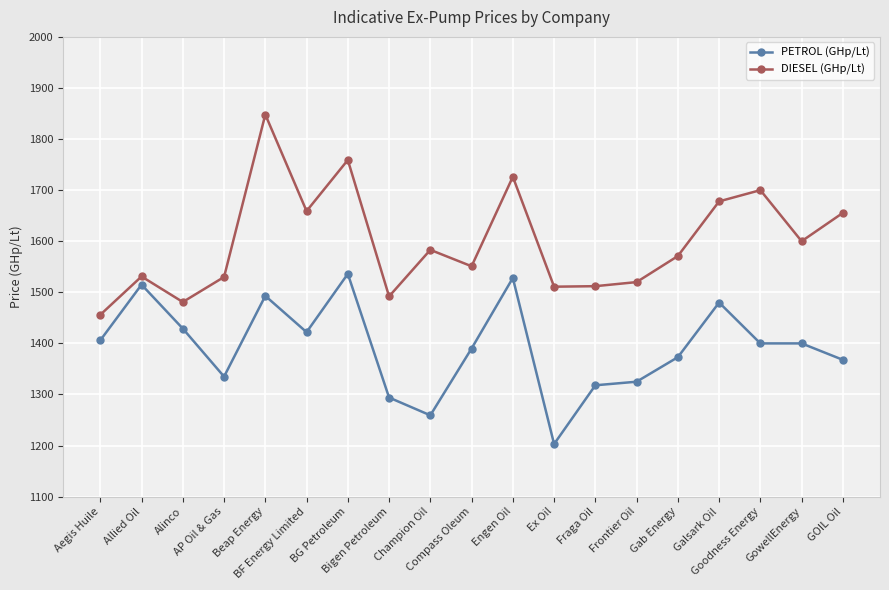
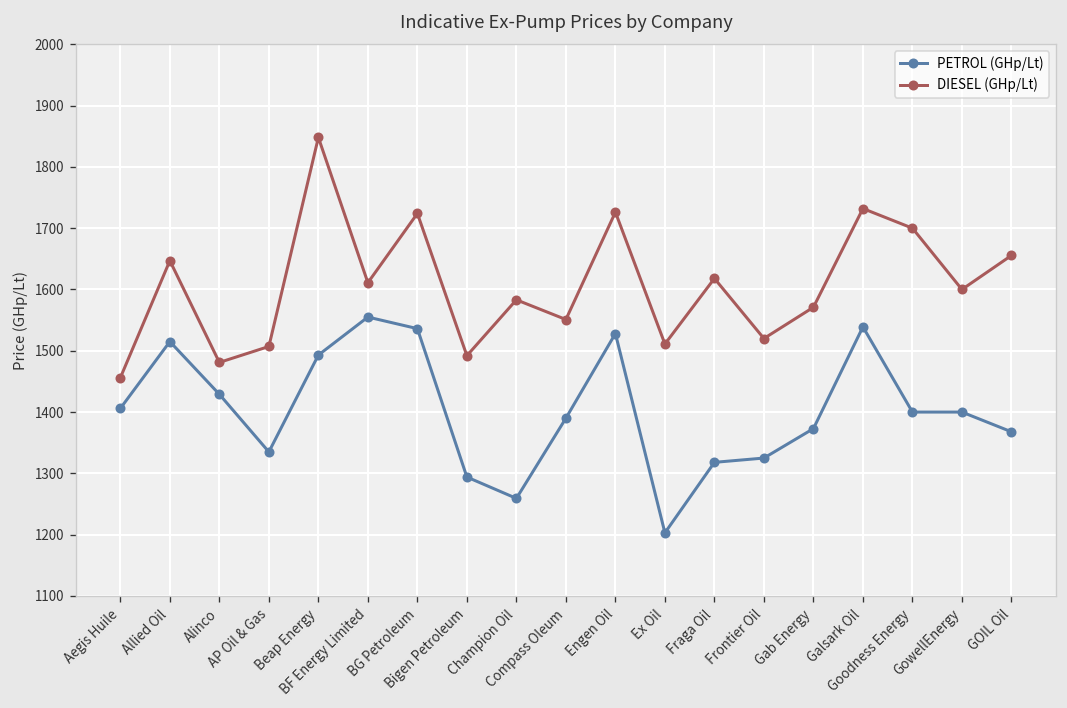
  {
    "PETROL (GHp/Lt)": {
      "Aegis Huile": 1410,
      "Allied Oil": 1520,
      "Alinco": 1430,
      "AP Oil & Gas": 1340,
      "Beap Energy": 1490,
-     "BF Energy Limited": 1420,
+     "BF Energy Limited": 1560,
      "BG Petroleum": 1540,
      "Bigen Petroleum": 1290,
      "Champion Oil": 1260,
      "Compass Oleum": 1390,
      "Engen Oil": 1530,
      "Ex Oil": 1200,
      "Fraga Oil": 1320,
      "Frontier Oil": 1330,
      "Gab Energy": 1370,
-     "Galsark Oil": 1480,
+     "Galsark Oil": 1540,
      "Goodness Energy": 1400,
      "GowellEnergy": 1400,
      "GOIL Oil": 1370
    },
    "DIESEL (GHp/Lt)": {
      "Aegis Huile": 1460,
-     "Allied Oil": 1530,
+     "Allied Oil": 1650,
      "Alinco": 1480,
-     "AP Oil & Gas": 1530,
+     "AP Oil & Gas": 1510,
      "Beap Energy": 1850,
-     "BF Energy Limited": 1660,
-     "BG Petroleum": 1760,
+     "BF Energy Limited": 1610,
+     "BG Petroleum": 1720,
      "Bigen Petroleum": 1490,
      "Champion Oil": 1580,
      "Compass Oleum": 1550,
      "Engen Oil": 1730,
      "Ex Oil": 1510,
-     "Fraga Oil": 1510,
+     "Fraga Oil": 1620,
      "Frontier Oil": 1520,
      "Gab Energy": 1570,
-     "Galsark Oil": 1680,
+     "Galsark Oil": 1730,
      "Goodness Energy": 1700,
      "GowellEnergy": 1600,
      "GOIL Oil": 1660
    }
  }
